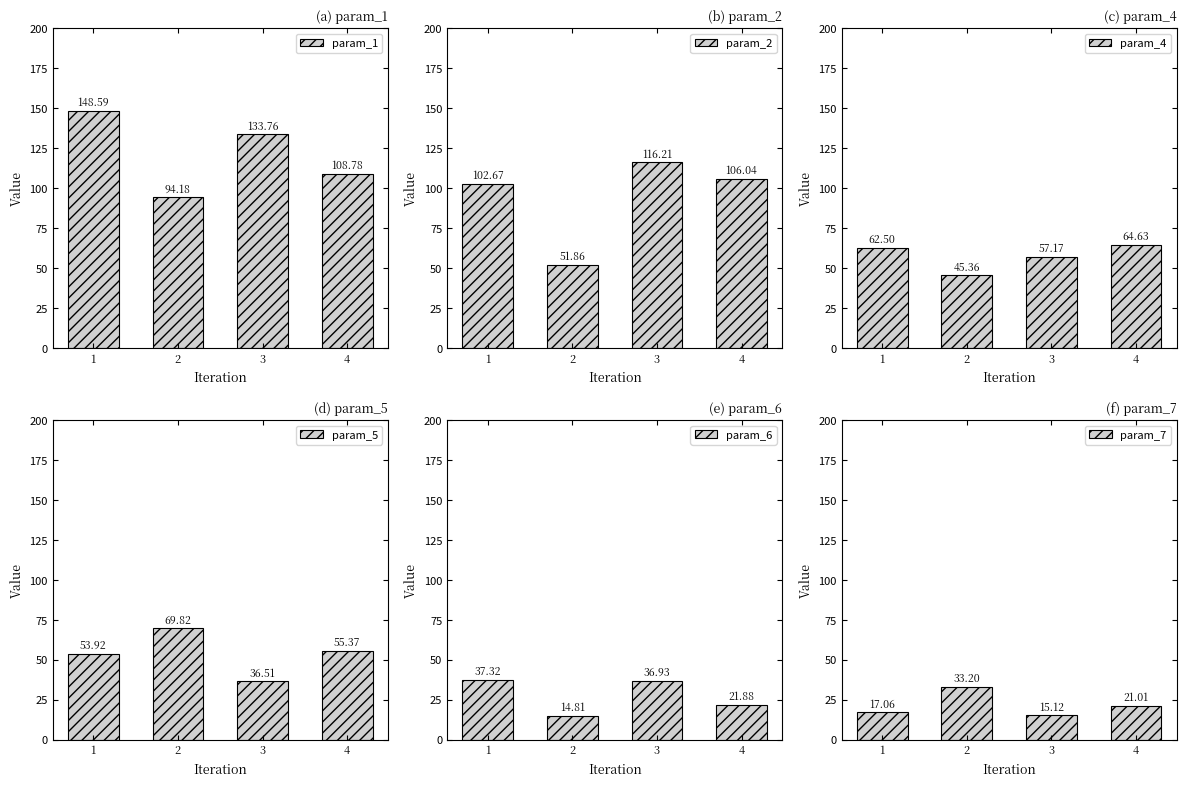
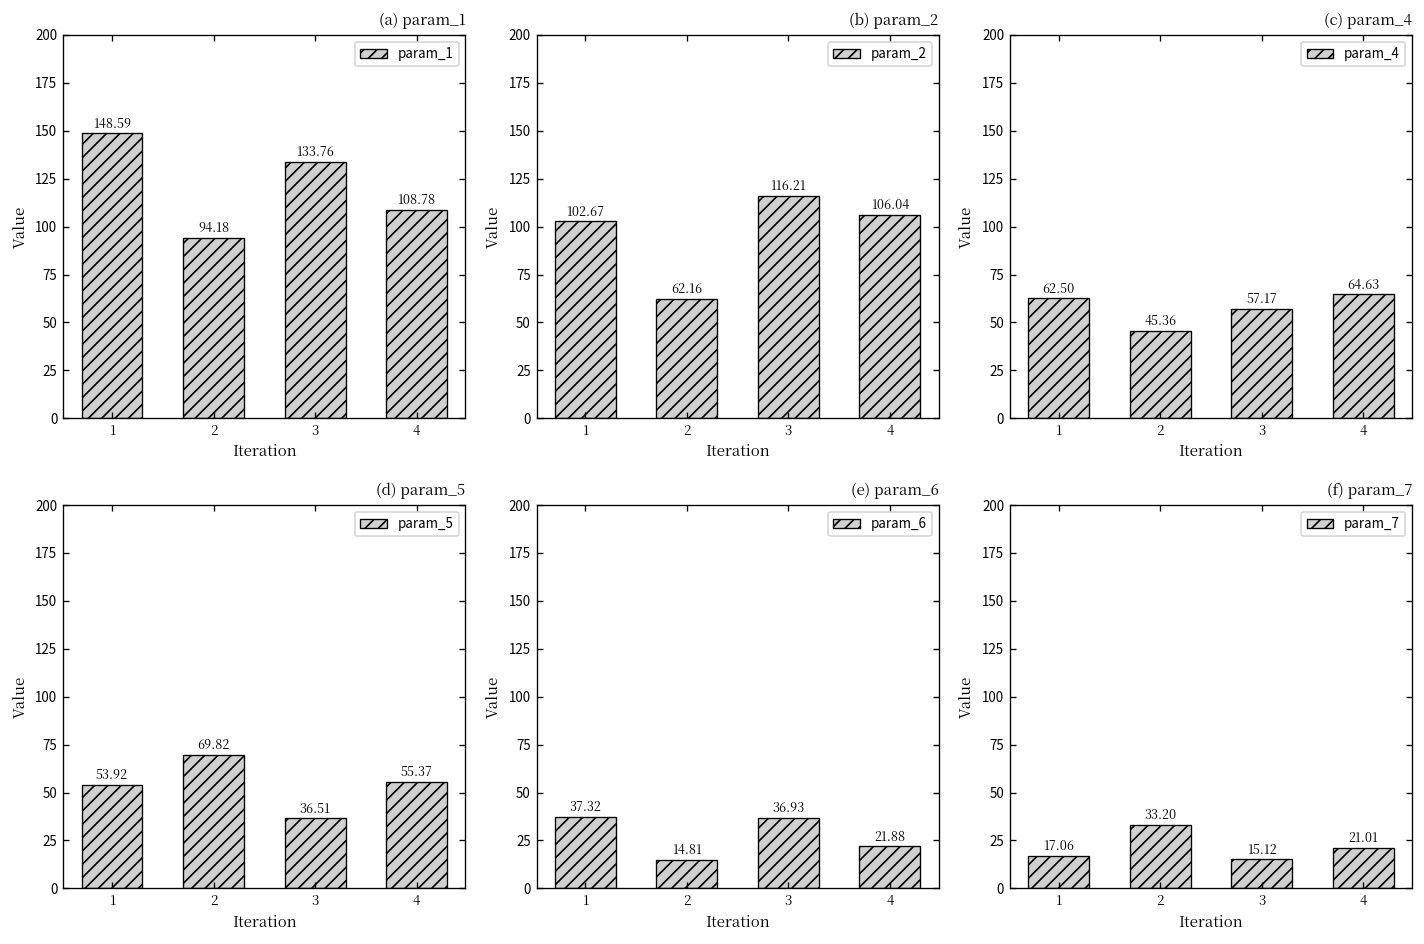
  {
    "(a) param_1": {
      "1": 148.59,
      "2": 94.18,
      "3": 133.76,
      "4": 108.78
    },
    "(b) param_2": {
      "1": 102.67,
-     "2": 51.86,
+     "2": 62.16,
      "3": 116.21,
      "4": 106.04
    },
    "(c) param_4": {
      "1": 62.50,
      "2": 45.36,
      "3": 57.17,
      "4": 64.63
    },
    "(d) param_5": {
      "1": 53.92,
      "2": 69.82,
      "3": 36.51,
      "4": 55.37
    },
    "(e) param_6": {
      "1": 37.32,
      "2": 14.81,
      "3": 36.93,
      "4": 21.88
    },
    "(f) param_7": {
      "1": 17.06,
      "2": 33.20,
      "3": 15.12,
      "4": 21.01
    }
  }
